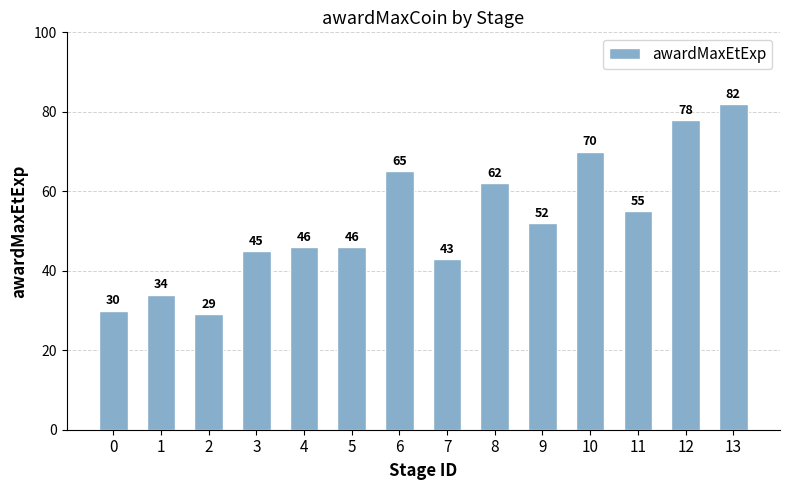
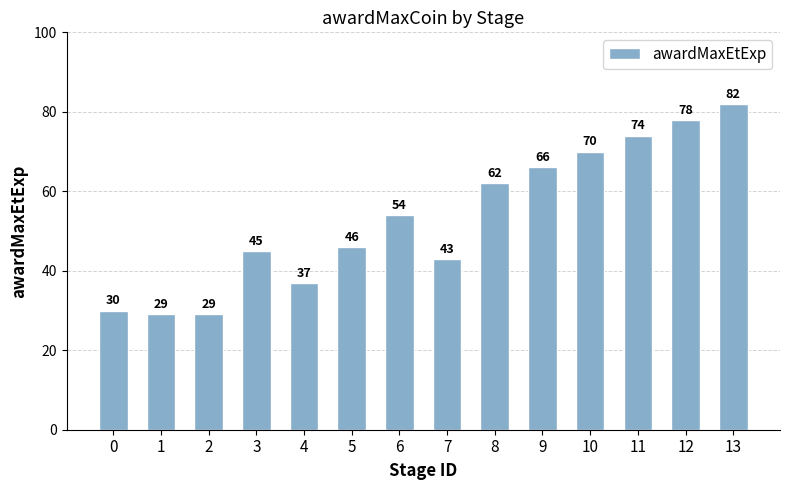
  {
    "0": 30,
-   "1": 34,
+   "1": 29,
    "2": 29,
    "3": 45,
-   "4": 46,
+   "4": 37,
    "5": 46,
-   "6": 65,
+   "6": 54,
    "7": 43,
    "8": 62,
-   "9": 52,
+   "9": 66,
    "10": 70,
-   "11": 55,
+   "11": 74,
    "12": 78,
    "13": 82
  }
